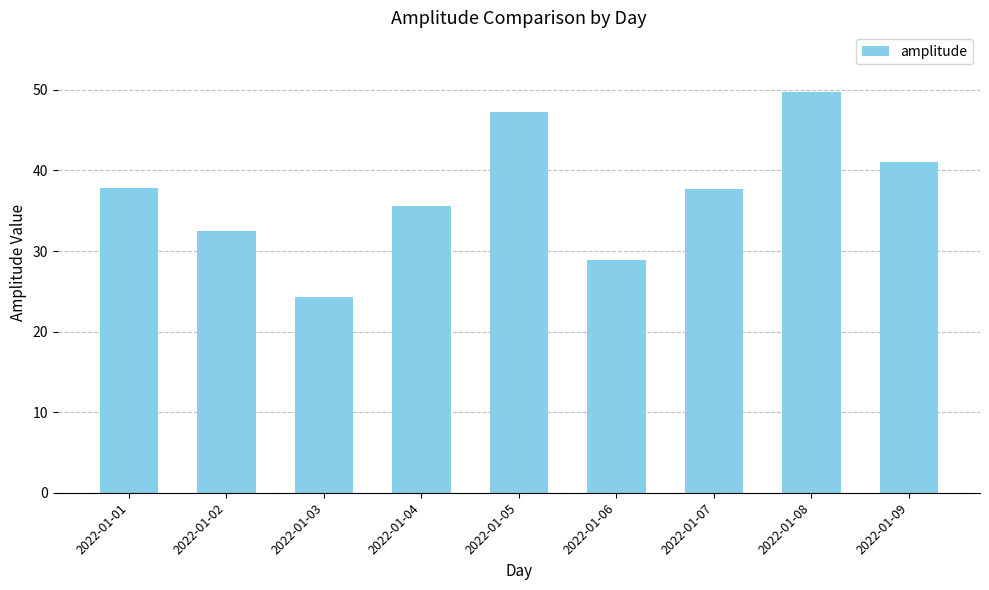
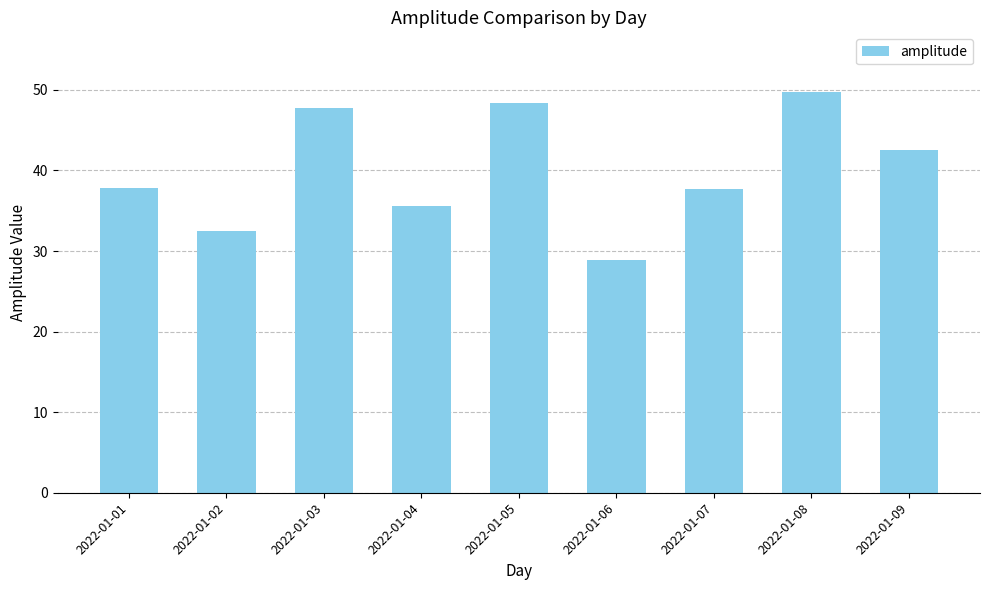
  {
    "2022-01-01": 38,
    "2022-01-02": 32,
-   "2022-01-03": 24,
+   "2022-01-03": 48,
    "2022-01-04": 36,
-   "2022-01-05": 47,
+   "2022-01-05": 48,
    "2022-01-06": 29,
    "2022-01-07": 38,
    "2022-01-08": 50,
-   "2022-01-09": 41
+   "2022-01-09": 43
  }
